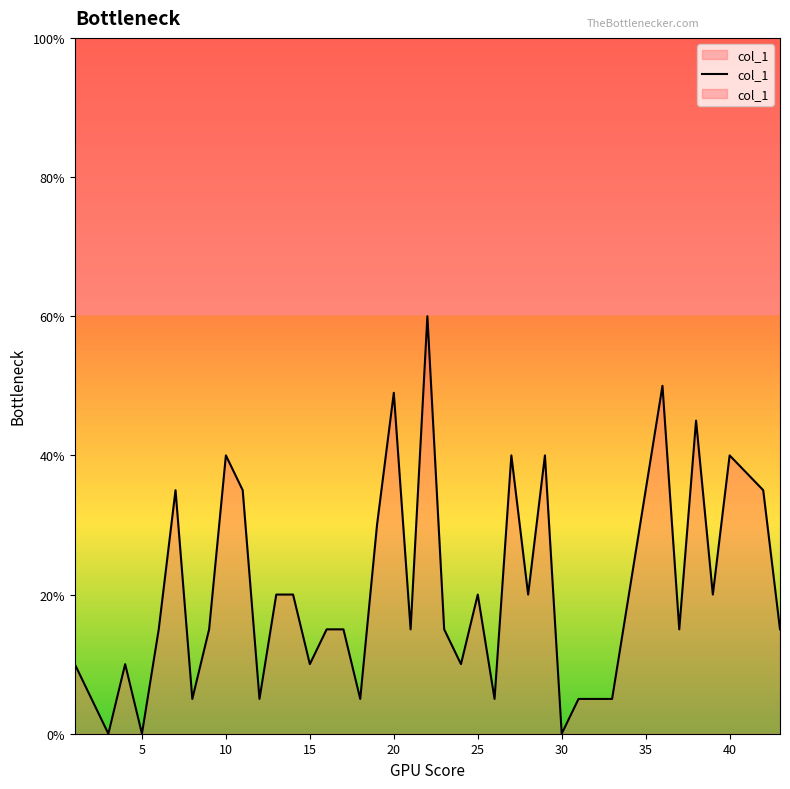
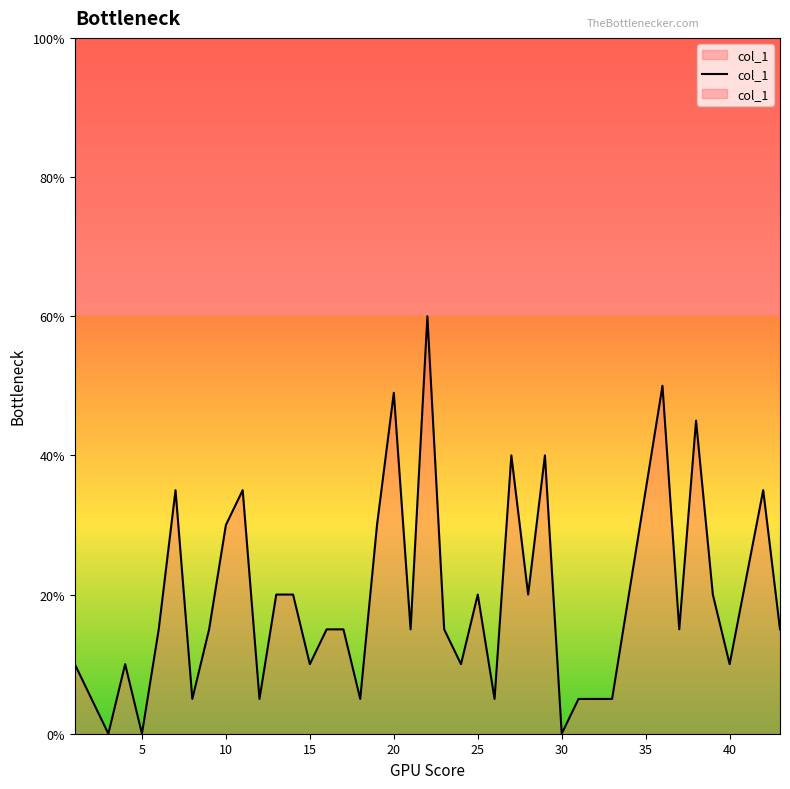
  {
    "5": "0%",
-   "10": "40%",
+   "10": "30%",
    "15": "10%",
    "20": "49%",
    "25": "20%",
    "30": "0%",
-   "40": "40%"
+   "40": "10%"
  }
